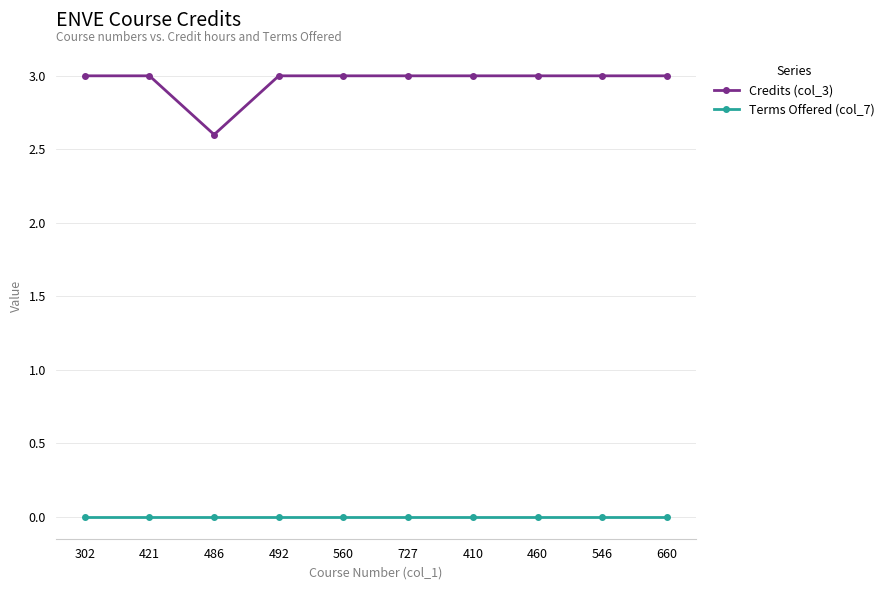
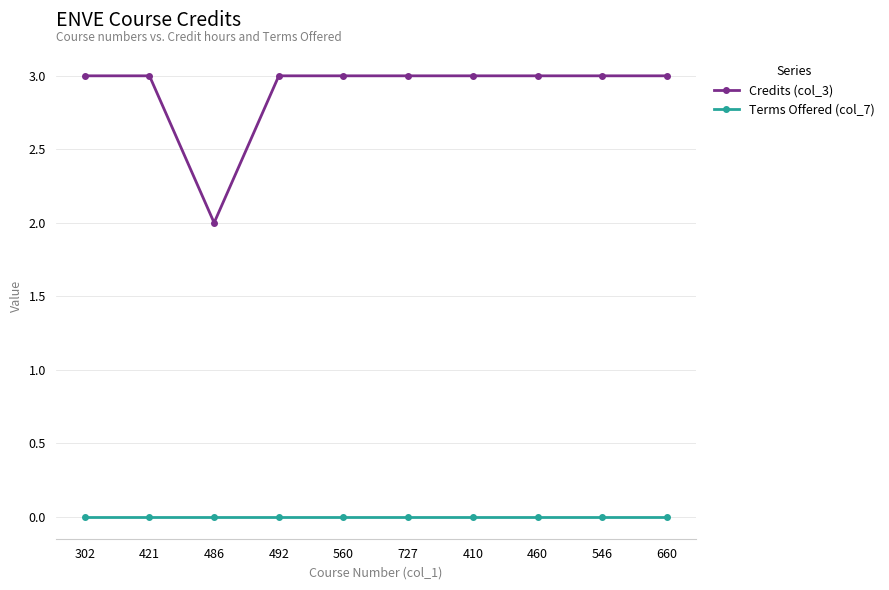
  {
    "Credits (col_3)": {
      "302": 3.0,
      "421": 3.0,
-     "486": 2.6,
+     "486": 2.0,
      "492": 3.0,
      "560": 3.0,
      "727": 3.0,
      "410": 3.0,
      "460": 3.0,
      "546": 3.0,
      "660": 3.0
    },
    "Terms Offered (col_7)": {
      "302": 0.0,
      "421": 0.0,
      "486": 0.0,
      "492": 0.0,
      "560": 0.0,
      "727": 0.0,
      "410": 0.0,
      "460": 0.0,
      "546": 0.0,
      "660": 0.0
    }
  }
